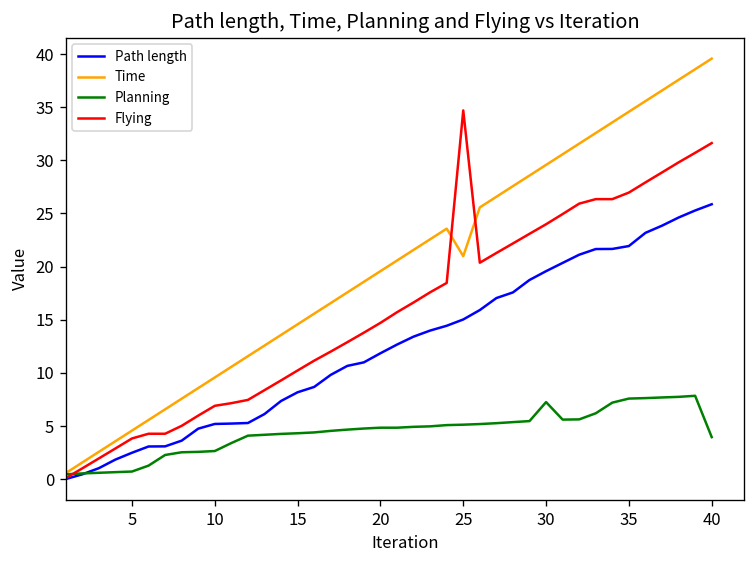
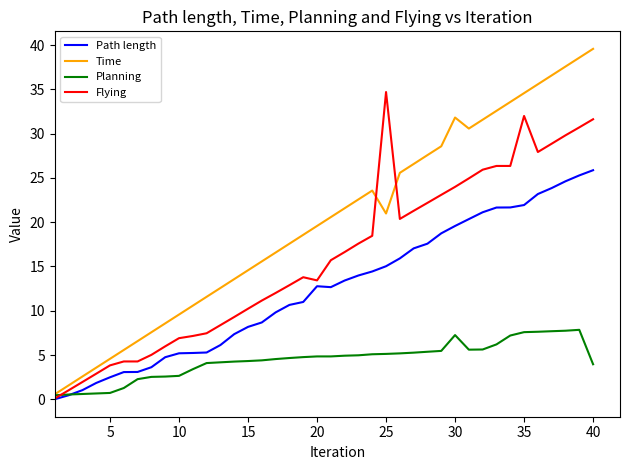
  {
    "Path length": {
      "5": 2,
      "10": 5,
      "15": 8,
-     "20": 12,
+     "20": 13,
      "25": 15,
      "30": 20,
      "35": 22,
      "40": 26
    },
    "Time": {
      "5": 5,
      "10": 10,
      "15": 15,
      "20": 20,
      "25": 21,
-     "30": 30,
+     "30": 32,
      "35": 35,
      "40": 40
    },
    "Planning": {
      "5": 1,
      "10": 3,
      "15": 4,
      "20": 5,
      "25": 5,
      "30": 7,
      "35": 8,
      "40": 4
    },
    "Flying": {
      "5": 4,
      "10": 7,
      "15": 10,
-     "20": 15,
+     "20": 13,
      "25": 35,
      "30": 24,
-     "35": 27,
+     "35": 32,
      "40": 32
    }
  }
